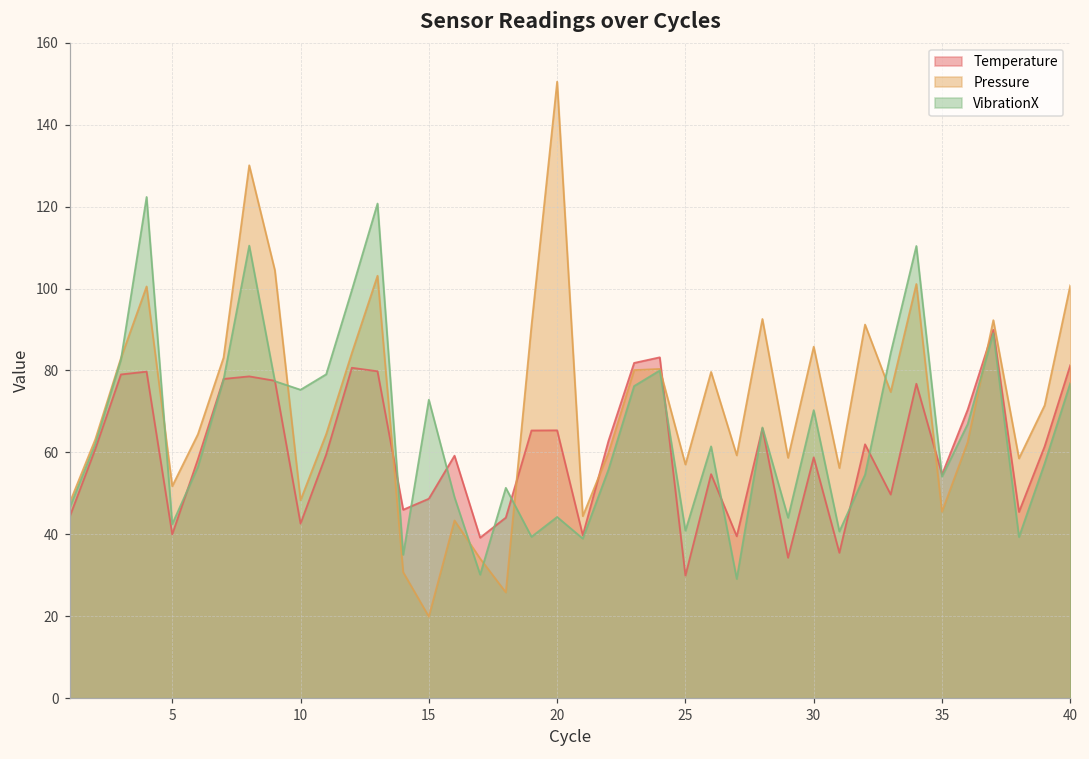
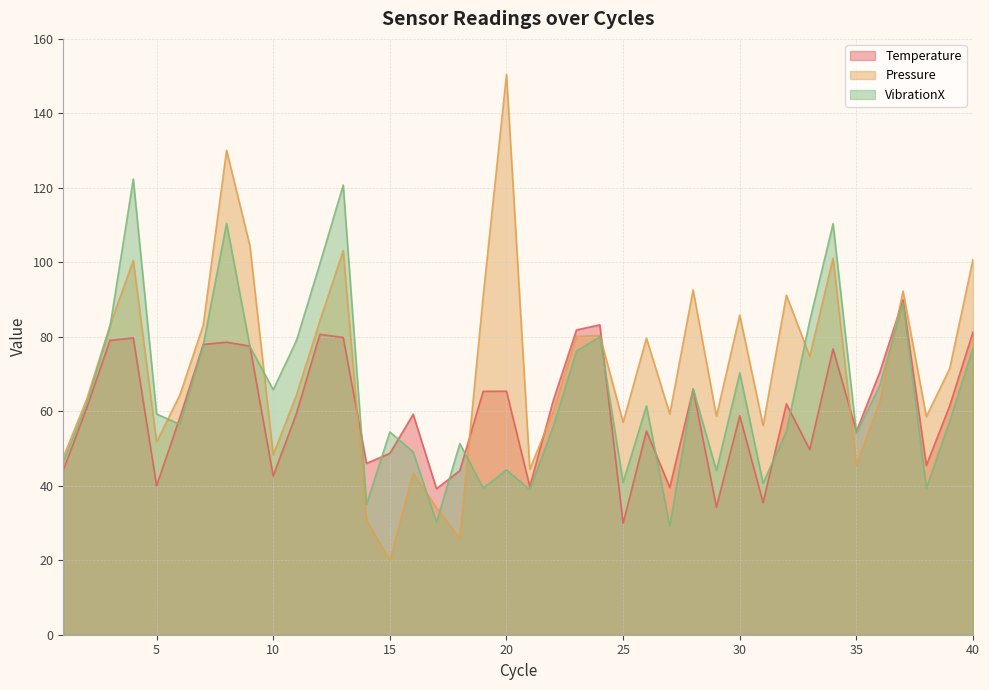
  {
    "VibrationX": {
-     "5": 43,
-     "10": 75,
-     "15": 73,
+     "5": 59,
+     "10": 66,
+     "15": 54,
      "20": 44,
      "25": 41,
      "30": 70,
      "40": 77
    }
  }
